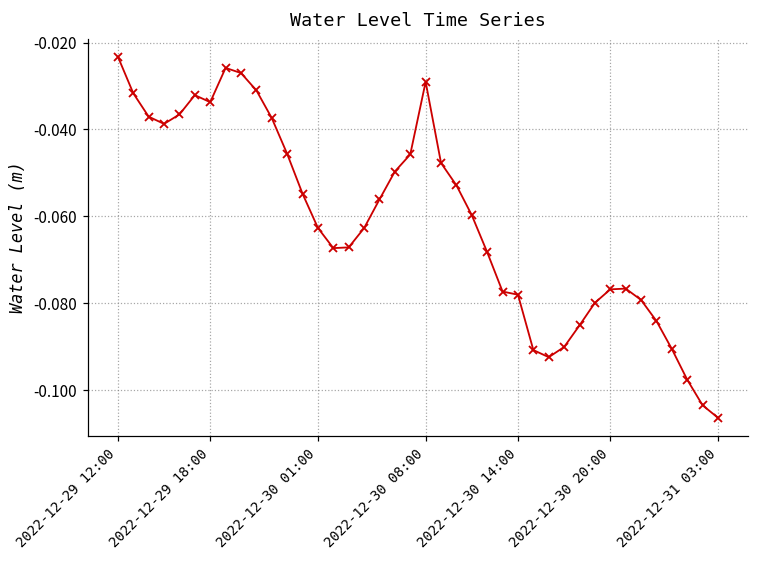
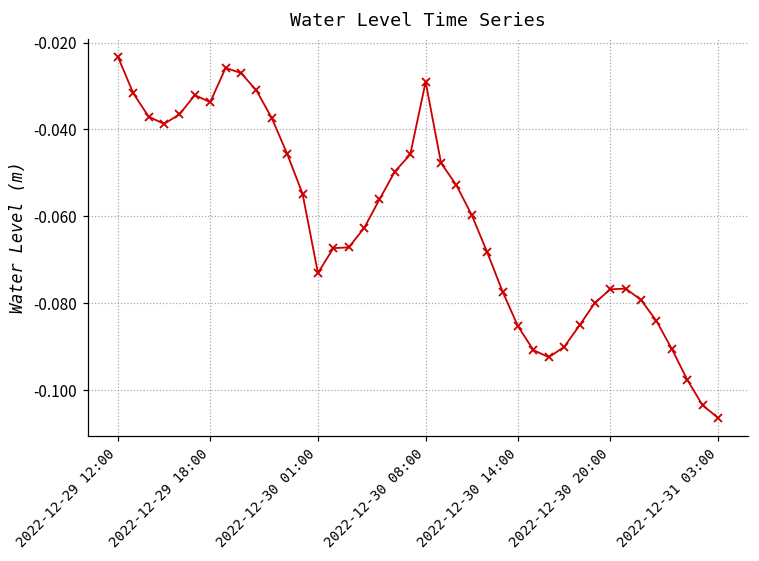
  {
    "2022-12-29 12:00": -0.023,
    "2022-12-29 18:00": -0.034,
-   "2022-12-30 01:00": -0.063,
+   "2022-12-30 01:00": -0.073,
    "2022-12-30 08:00": -0.029,
-   "2022-12-30 14:00": -0.078,
+   "2022-12-30 14:00": -0.085,
    "2022-12-30 20:00": -0.077,
    "2022-12-31 03:00": -0.106
  }
